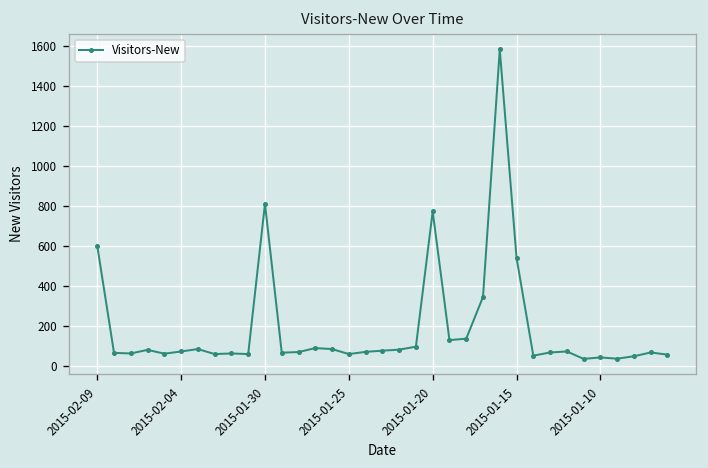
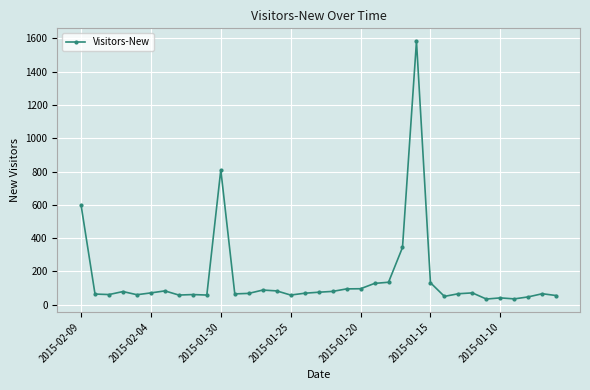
  {
    "2015-02-09": 600,
    "2015-02-04": 70,
    "2015-01-30": 810,
    "2015-01-25": 60,
-   "2015-01-20": 770,
-   "2015-01-15": 540,
+   "2015-01-20": 100,
+   "2015-01-15": 130,
    "2015-01-10": 40
  }
